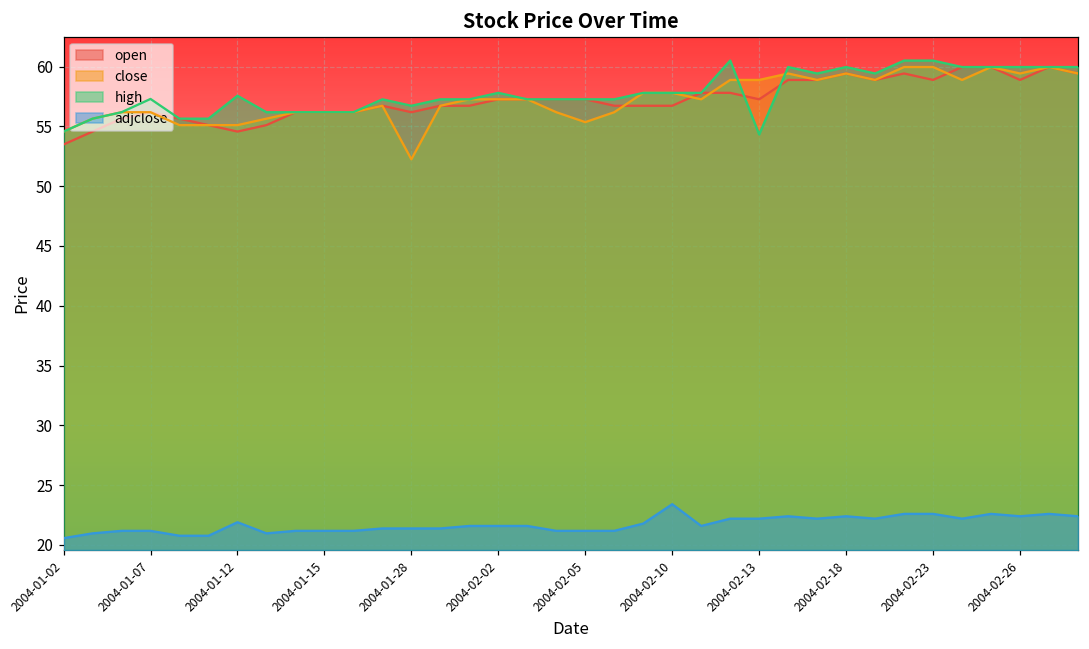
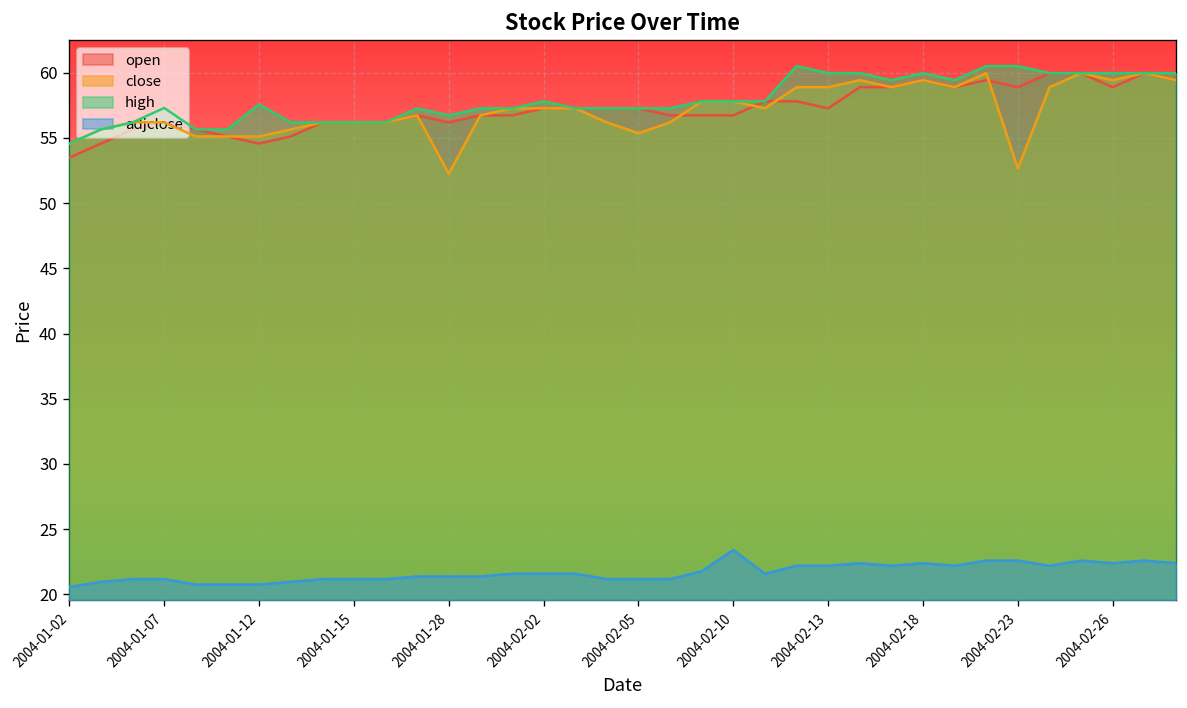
  {
    "open": {
      "2004-01-02": 53.5,
      "2004-01-12": 54.6,
      "2004-01-28": 56.2,
      "2004-02-10": 56.7,
      "2004-02-13": 57.3,
      "2004-02-23": 58.9
    },
    "close": {
      "2004-01-12": 55.1,
      "2004-01-28": 52.3,
      "2004-02-05": 55.4,
      "2004-02-13": 58.9,
-     "2004-02-23": 60.0
+     "2004-02-23": 52.7
    },
    "high": {
      "2004-01-12": 57.6,
      "2004-01-28": 56.7,
      "2004-02-02": 57.8,
-     "2004-02-13": 54.3,
+     "2004-02-13": 60.0,
      "2004-02-18": 60.0,
      "2004-02-23": 60.5
    },
    "adjclose": {
      "2004-01-02": 20.6,
      "2004-01-07": 21.2,
-     "2004-01-12": 21.9,
+     "2004-01-12": 20.8,
      "2004-01-15": 21.2,
      "2004-01-28": 21.4,
      "2004-02-02": 21.6,
      "2004-02-05": 21.2,
      "2004-02-10": 23.4,
      "2004-02-13": 22.2,
      "2004-02-18": 22.4,
      "2004-02-23": 22.6
    }
  }
